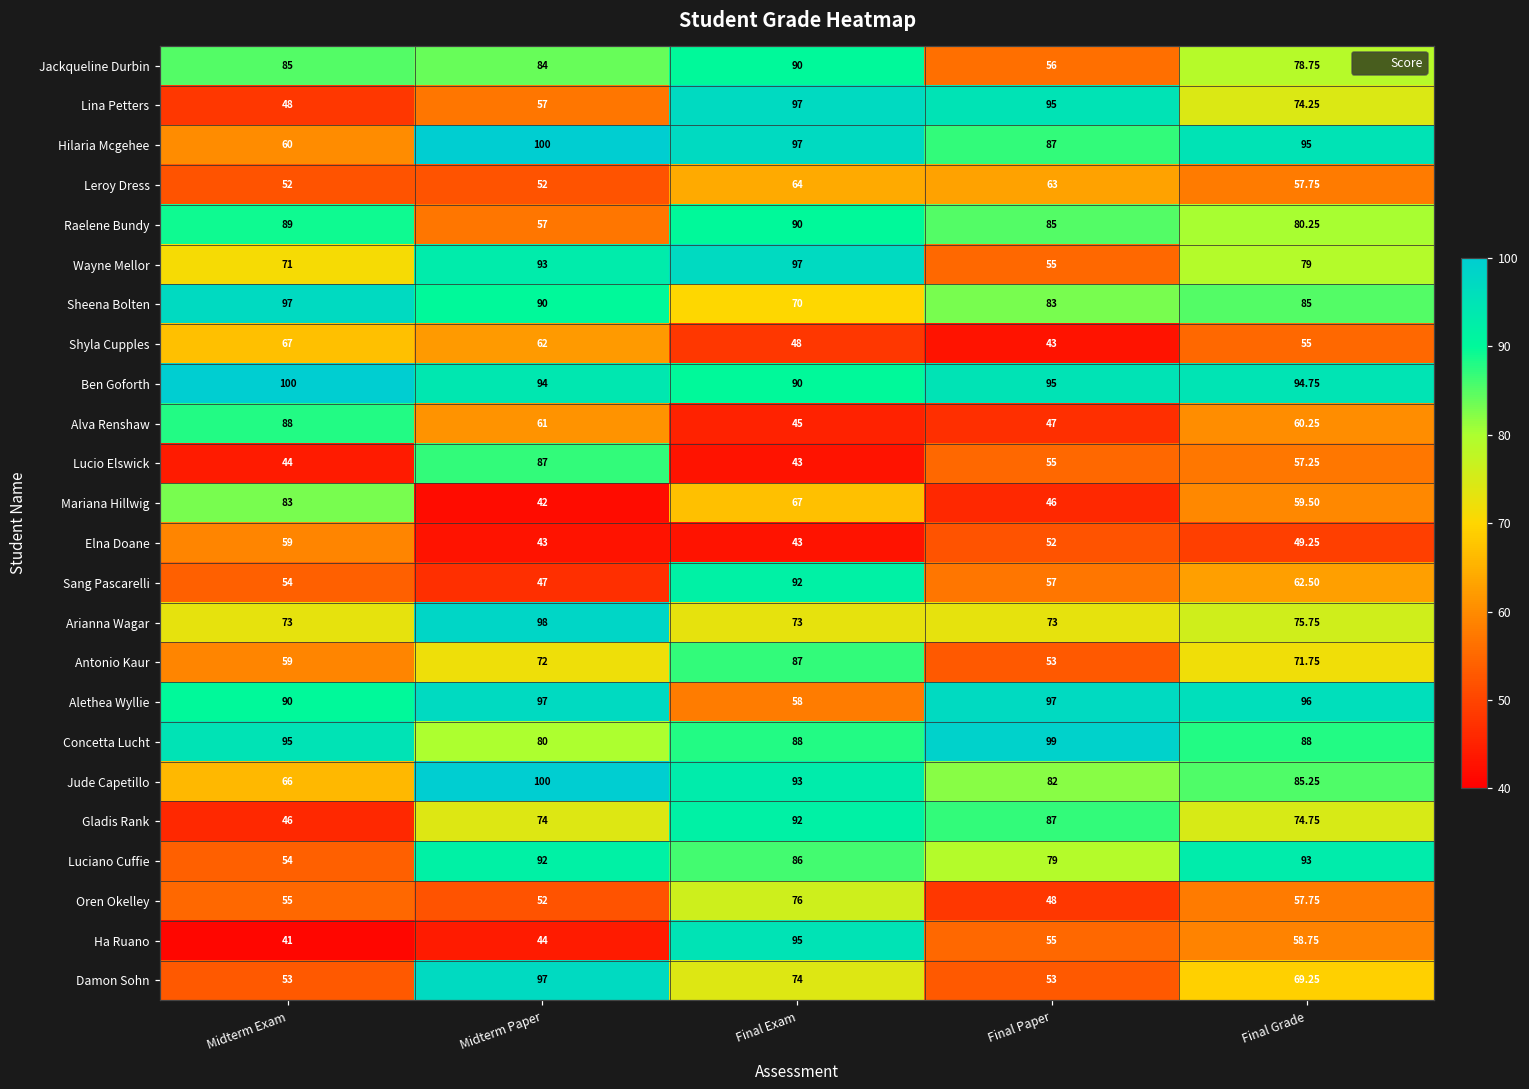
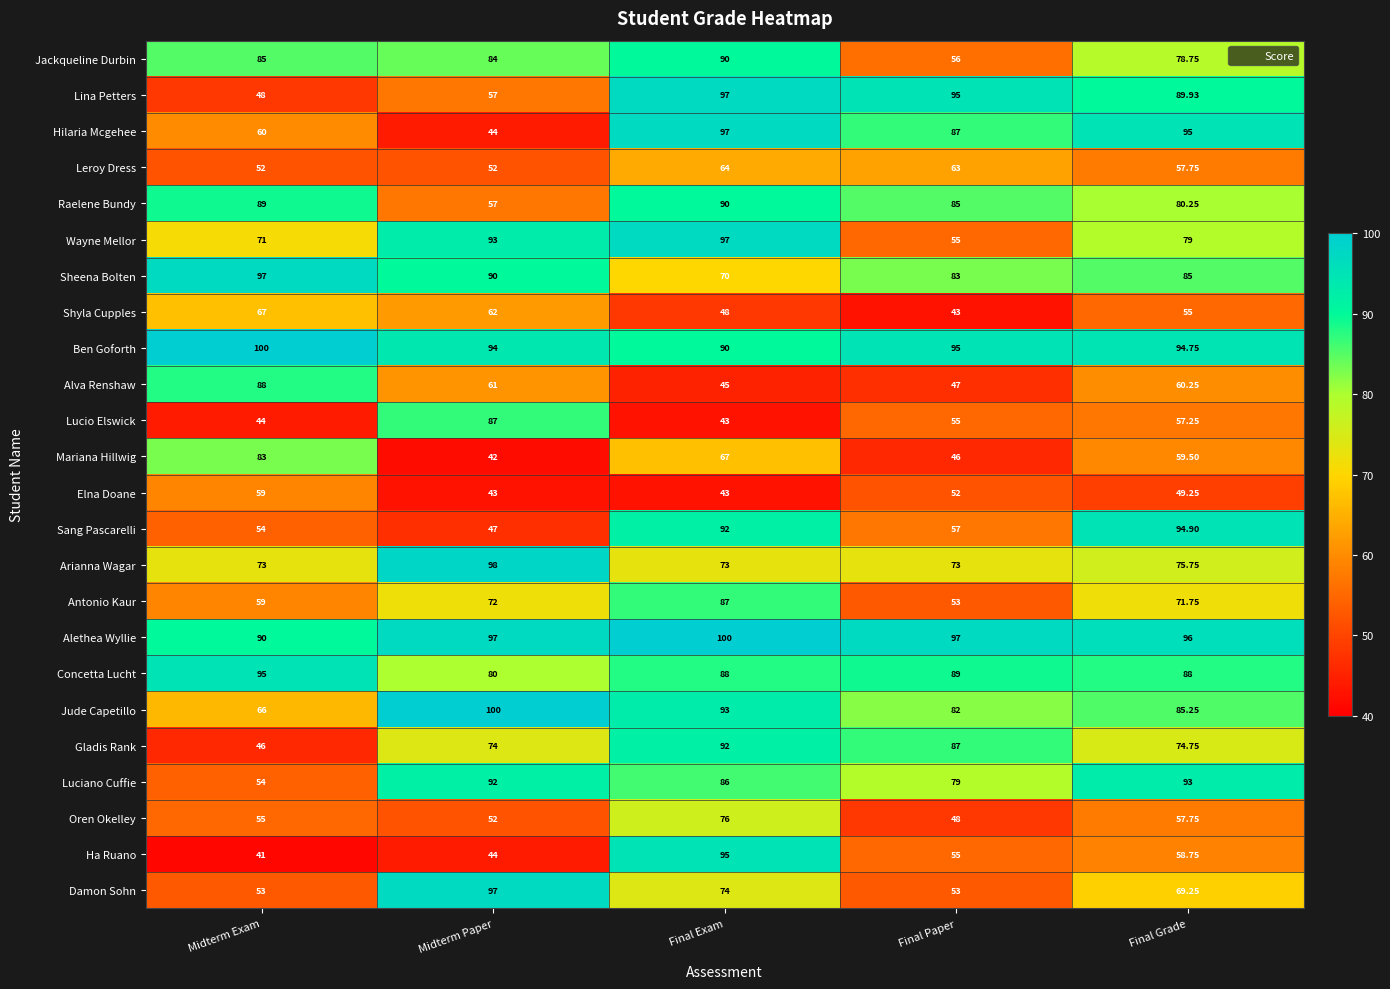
  {
    "Jackqueline Durbin": {
      "Midterm Exam": 85,
      "Midterm Paper": 84,
      "Final Exam": 90,
      "Final Paper": 56,
      "Final Grade": 78.75
    },
    "Lina Petters": {
      "Midterm Exam": 48,
      "Midterm Paper": 57,
      "Final Exam": 97,
      "Final Paper": 95,
-     "Final Grade": 74.25
+     "Final Grade": 89.93
    },
    "Hilaria Mcgehee": {
      "Midterm Exam": 60,
-     "Midterm Paper": 100,
+     "Midterm Paper": 44,
      "Final Exam": 97,
      "Final Paper": 87,
      "Final Grade": 95
    },
    "Leroy Dress": {
      "Midterm Exam": 52,
      "Midterm Paper": 52,
      "Final Exam": 64,
      "Final Paper": 63,
      "Final Grade": 57.75
    },
    "Raelene Bundy": {
      "Midterm Exam": 89,
      "Midterm Paper": 57,
      "Final Exam": 90,
      "Final Paper": 85,
      "Final Grade": 80.25
    },
    "Wayne Mellor": {
      "Midterm Exam": 71,
      "Midterm Paper": 93,
      "Final Exam": 97,
      "Final Paper": 55,
      "Final Grade": 79
    },
    "Sheena Bolten": {
      "Midterm Exam": 97,
      "Midterm Paper": 90,
      "Final Exam": 70,
      "Final Paper": 83,
      "Final Grade": 85
    },
    "Shyla Cupples": {
      "Midterm Exam": 67,
      "Midterm Paper": 62,
      "Final Exam": 48,
      "Final Paper": 43,
      "Final Grade": 55
    },
    "Ben Goforth": {
      "Midterm Exam": 100,
      "Midterm Paper": 94,
      "Final Exam": 90,
      "Final Paper": 95,
      "Final Grade": 94.75
    },
    "Alva Renshaw": {
      "Midterm Exam": 88,
      "Midterm Paper": 61,
      "Final Exam": 45,
      "Final Paper": 47,
      "Final Grade": 60.25
    },
    "Lucio Elswick": {
      "Midterm Exam": 44,
      "Midterm Paper": 87,
      "Final Exam": 43,
      "Final Paper": 55,
      "Final Grade": 57.25
    },
    "Mariana Hillwig": {
      "Midterm Exam": 83,
      "Midterm Paper": 42,
      "Final Exam": 67,
      "Final Paper": 46,
      "Final Grade": 59.50
    },
    "Elna Doane": {
      "Midterm Exam": 59,
      "Midterm Paper": 43,
      "Final Exam": 43,
      "Final Paper": 52,
      "Final Grade": 49.25
    },
    "Sang Pascarelli": {
      "Midterm Exam": 54,
      "Midterm Paper": 47,
      "Final Exam": 92,
      "Final Paper": 57,
-     "Final Grade": 62.50
+     "Final Grade": 94.90
    },
    "Arianna Wagar": {
      "Midterm Exam": 73,
      "Midterm Paper": 98,
      "Final Exam": 73,
      "Final Paper": 73,
      "Final Grade": 75.75
    },
    "Antonio Kaur": {
      "Midterm Exam": 59,
      "Midterm Paper": 72,
      "Final Exam": 87,
      "Final Paper": 53,
      "Final Grade": 71.75
    },
    "Alethea Wyllie": {
      "Midterm Exam": 90,
      "Midterm Paper": 97,
-     "Final Exam": 58,
+     "Final Exam": 100,
      "Final Paper": 97,
      "Final Grade": 96
    },
    "Concetta Lucht": {
      "Midterm Exam": 95,
      "Midterm Paper": 80,
      "Final Exam": 88,
-     "Final Paper": 99,
+     "Final Paper": 89,
      "Final Grade": 88
    },
    "Jude Capetillo": {
      "Midterm Exam": 66,
      "Midterm Paper": 100,
      "Final Exam": 93,
      "Final Paper": 82,
      "Final Grade": 85.25
    },
    "Gladis Rank": {
      "Midterm Exam": 46,
      "Midterm Paper": 74,
      "Final Exam": 92,
      "Final Paper": 87,
      "Final Grade": 74.75
    },
    "Luciano Cuffie": {
      "Midterm Exam": 54,
      "Midterm Paper": 92,
      "Final Exam": 86,
      "Final Paper": 79,
      "Final Grade": 93
    },
    "Oren Okelley": {
      "Midterm Exam": 55,
      "Midterm Paper": 52,
      "Final Exam": 76,
      "Final Paper": 48,
      "Final Grade": 57.75
    },
    "Ha Ruano": {
      "Midterm Exam": 41,
      "Midterm Paper": 44,
      "Final Exam": 95,
      "Final Paper": 55,
      "Final Grade": 58.75
    },
    "Damon Sohn": {
      "Midterm Exam": 53,
      "Midterm Paper": 97,
      "Final Exam": 74,
      "Final Paper": 53,
      "Final Grade": 69.25
    }
  }
